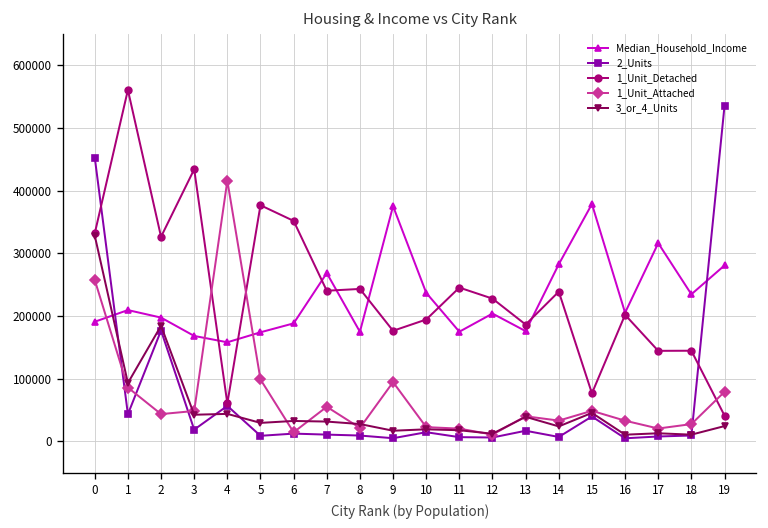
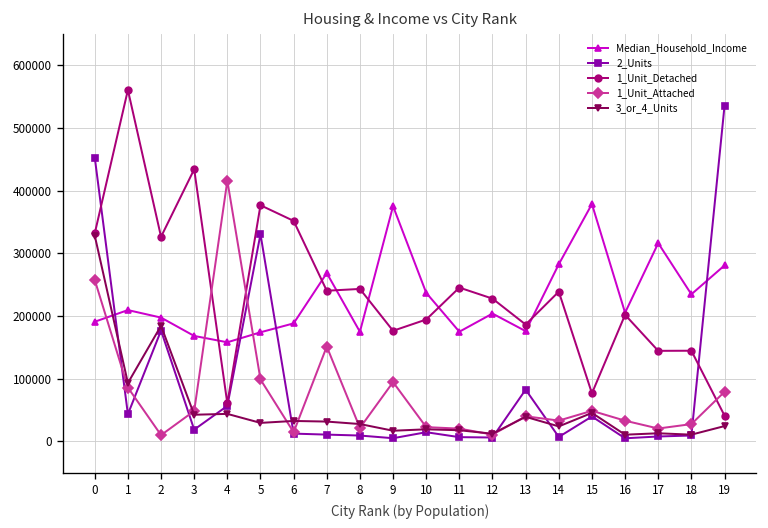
  {
    "Median_Household_Income": {
      "0": 190000,
      "1": 210000,
      "2": 200000,
      "3": 170000,
      "4": 160000,
      "5": 170000,
      "6": 190000,
      "7": 270000,
      "8": 170000,
      "9": 380000,
      "10": 240000,
      "11": 170000,
      "12": 200000,
      "13": 180000,
      "14": 280000,
      "15": 380000,
      "17": 320000,
      "18": 230000,
      "19": 280000
    },
    "2_Units": {
      "0": 450000,
      "1": 40000,
      "2": 180000,
      "3": 20000,
-     "5": 10000,
+     "5": 330000,
      "7": 10000,
      "8": 10000,
      "9": 0,
      "11": 10000,
-     "13": 20000,
+     "13": 80000,
      "14": 10000,
      "15": 40000,
      "16": 0,
      "17": 10000,
      "19": 540000
    },
    "1_Unit_Attached": {
      "0": 260000,
      "1": 90000,
-     "2": 40000,
+     "2": 10000,
      "3": 50000,
      "4": 420000,
      "5": 100000,
-     "7": 50000,
+     "7": 150000,
      "8": 20000,
      "9": 90000,
      "14": 30000,
      "16": 30000,
      "17": 20000,
      "18": 30000,
      "19": 80000
    }
  }
